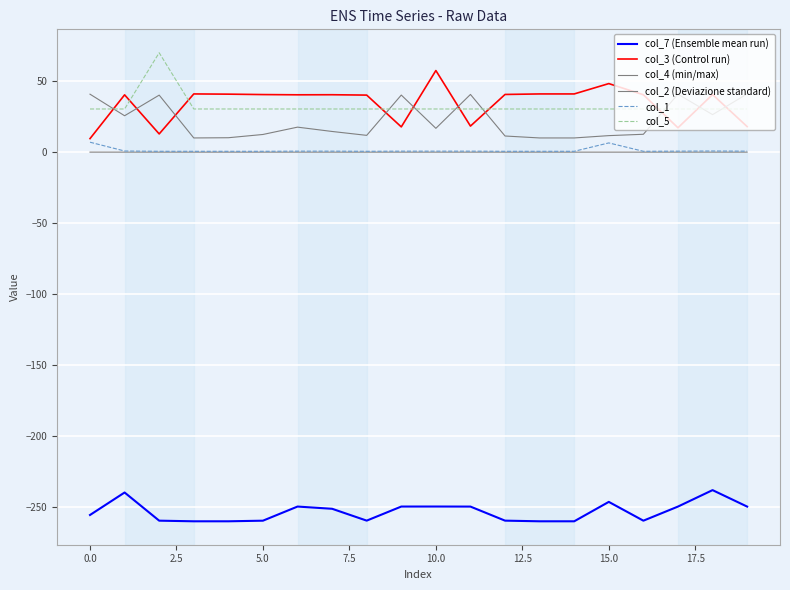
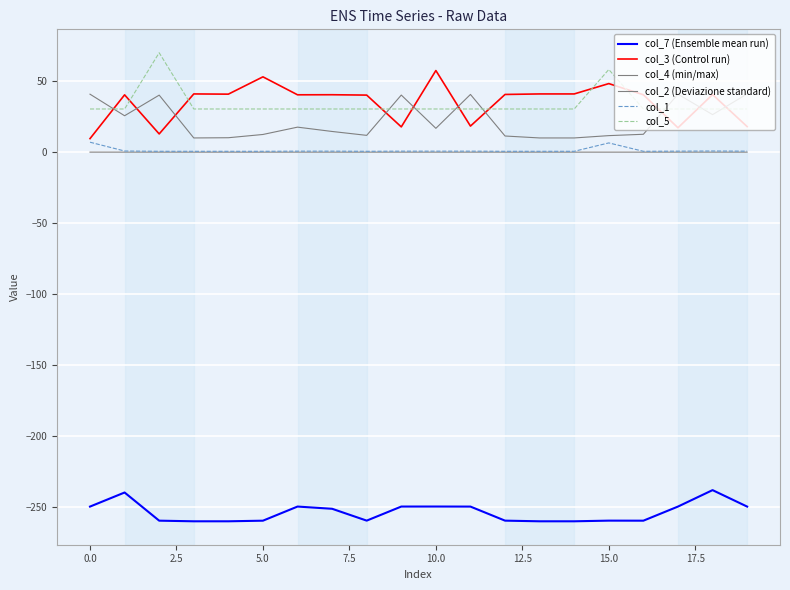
  {
    "col_7 (Ensemble mean run)": {
-     "0.0": -256,
+     "0.0": -250,
      "5.0": -260,
      "10.0": -250,
-     "15.0": -246
+     "15.0": -260
    },
    "col_3 (Control run)": {
      "0.0": 10,
-     "5.0": 41,
+     "5.0": 53,
      "10.0": 57,
      "15.0": 48
    },
    "col_1": {
      "0.0": 7,
      "15.0": 7
    },
    "col_5": {
      "0.0": 30,
      "5.0": 30,
      "10.0": 30,
-     "15.0": 30
+     "15.0": 58
    }
  }
